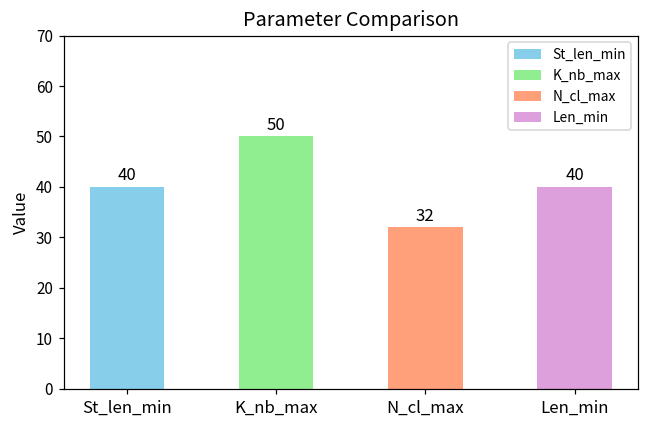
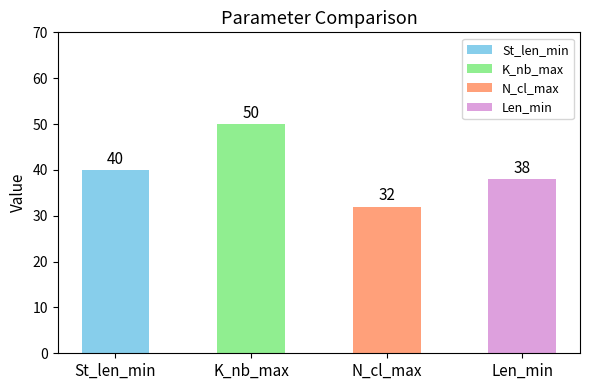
  {
    "St_len_min": 40,
    "K_nb_max": 50,
    "N_cl_max": 32,
-   "Len_min": 40
+   "Len_min": 38
  }
